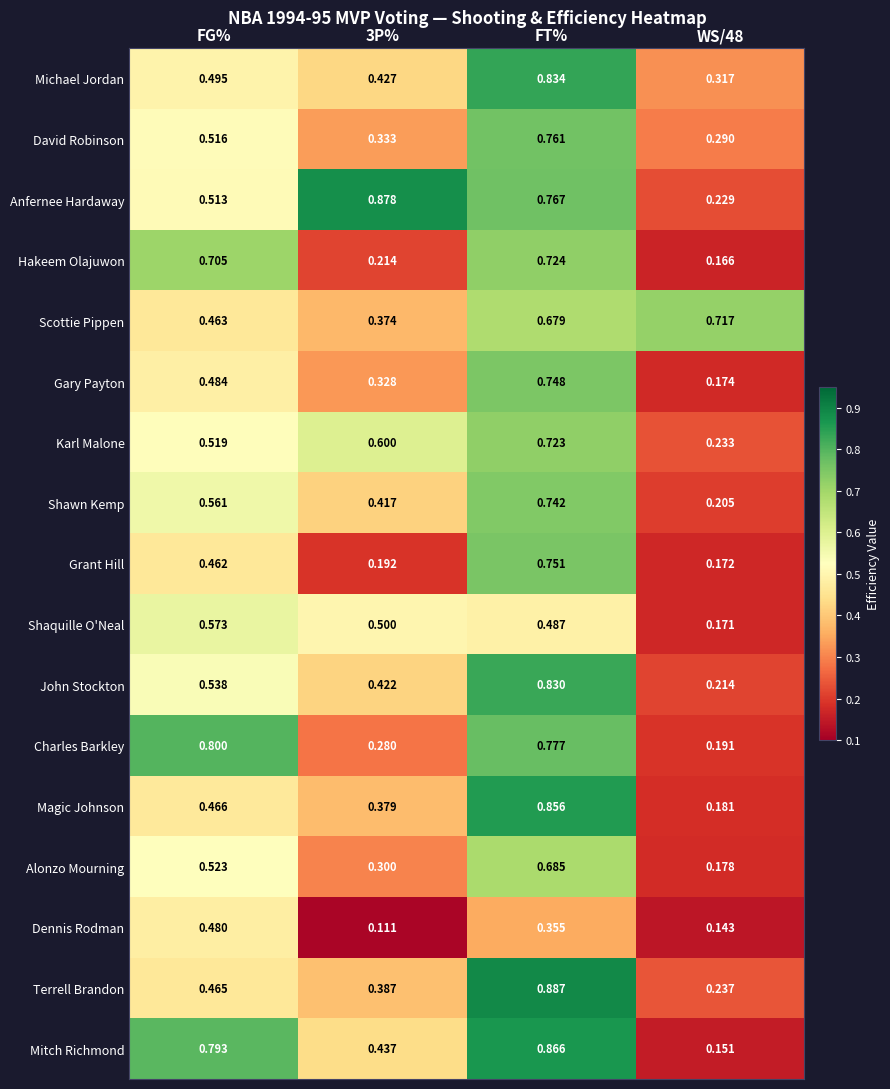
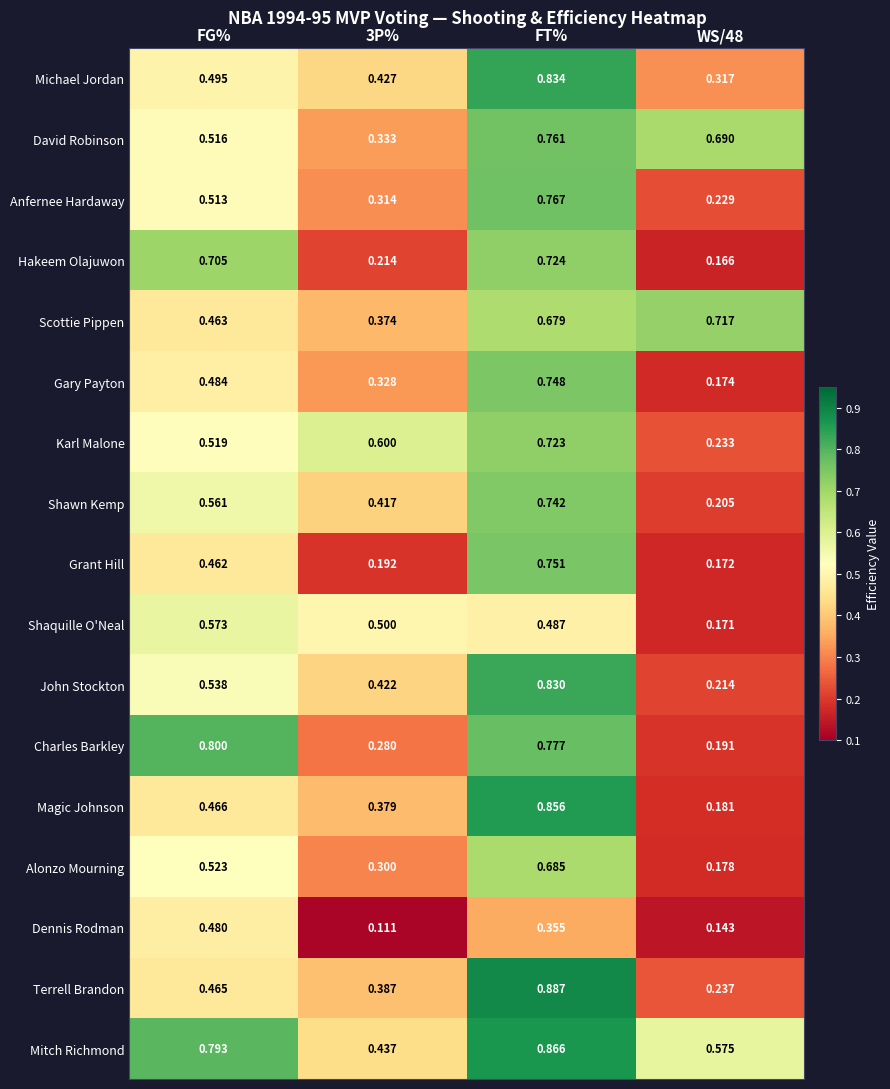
  {
    "Michael Jordan": {
      "FG%": 0.495,
      "3P%": 0.427,
      "FT%": 0.834,
      "WS/48": 0.317
    },
    "David Robinson": {
      "FG%": 0.516,
      "3P%": 0.333,
      "FT%": 0.761,
-     "WS/48": 0.290
+     "WS/48": 0.690
    },
    "Anfernee Hardaway": {
      "FG%": 0.513,
-     "3P%": 0.878,
+     "3P%": 0.314,
      "FT%": 0.767,
      "WS/48": 0.229
    },
    "Hakeem Olajuwon": {
      "FG%": 0.705,
      "3P%": 0.214,
      "FT%": 0.724,
      "WS/48": 0.166
    },
    "Scottie Pippen": {
      "FG%": 0.463,
      "3P%": 0.374,
      "FT%": 0.679,
      "WS/48": 0.717
    },
    "Gary Payton": {
      "FG%": 0.484,
      "3P%": 0.328,
      "FT%": 0.748,
      "WS/48": 0.174
    },
    "Karl Malone": {
      "FG%": 0.519,
      "3P%": 0.600,
      "FT%": 0.723,
      "WS/48": 0.233
    },
    "Shawn Kemp": {
      "FG%": 0.561,
      "3P%": 0.417,
      "FT%": 0.742,
      "WS/48": 0.205
    },
    "Grant Hill": {
      "FG%": 0.462,
      "3P%": 0.192,
      "FT%": 0.751,
      "WS/48": 0.172
    },
    "Shaquille O'Neal": {
      "FG%": 0.573,
      "3P%": 0.500,
      "FT%": 0.487,
      "WS/48": 0.171
    },
    "John Stockton": {
      "FG%": 0.538,
      "3P%": 0.422,
      "FT%": 0.830,
      "WS/48": 0.214
    },
    "Charles Barkley": {
      "FG%": 0.800,
      "3P%": 0.280,
      "FT%": 0.777,
      "WS/48": 0.191
    },
    "Magic Johnson": {
      "FG%": 0.466,
      "3P%": 0.379,
      "FT%": 0.856,
      "WS/48": 0.181
    },
    "Alonzo Mourning": {
      "FG%": 0.523,
      "3P%": 0.300,
      "FT%": 0.685,
      "WS/48": 0.178
    },
    "Dennis Rodman": {
      "FG%": 0.480,
      "3P%": 0.111,
      "FT%": 0.355,
      "WS/48": 0.143
    },
    "Terrell Brandon": {
      "FG%": 0.465,
      "3P%": 0.387,
      "FT%": 0.887,
      "WS/48": 0.237
    },
    "Mitch Richmond": {
      "FG%": 0.793,
      "3P%": 0.437,
      "FT%": 0.866,
-     "WS/48": 0.151
+     "WS/48": 0.575
    }
  }
